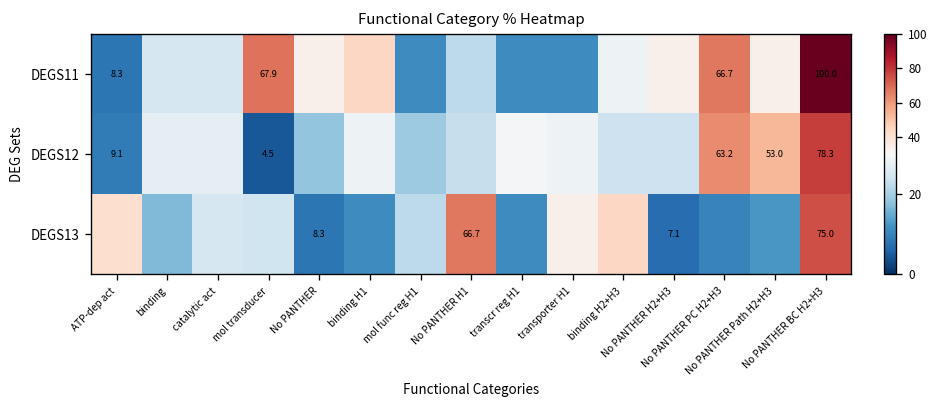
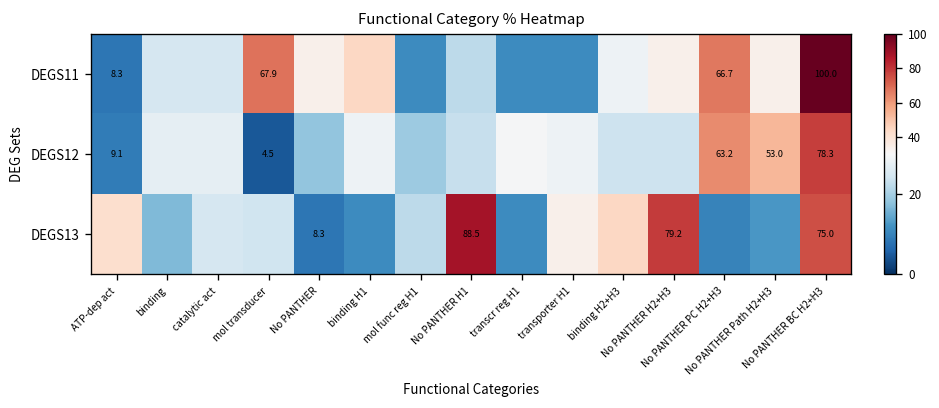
  {
    "DEGS11": {
      "ATP-dep act": 8.3,
      "mol transducer": 67.9,
      "No PANTHER PC H2+H3": 66.7,
      "No PANTHER BC H2+H3": 100.0
    },
    "DEGS12": {
      "ATP-dep act": 9.1,
      "mol transducer": 4.5,
      "No PANTHER PC H2+H3": 63.2,
      "No PANTHER Path H2+H3": 53.0,
      "No PANTHER BC H2+H3": 78.3
    },
    "DEGS13": {
      "No PANTHER": 8.3,
-     "No PANTHER H1": 66.7,
-     "No PANTHER H2+H3": 7.1,
+     "No PANTHER H1": 88.5,
+     "No PANTHER H2+H3": 79.2,
      "No PANTHER BC H2+H3": 75.0
    }
  }
